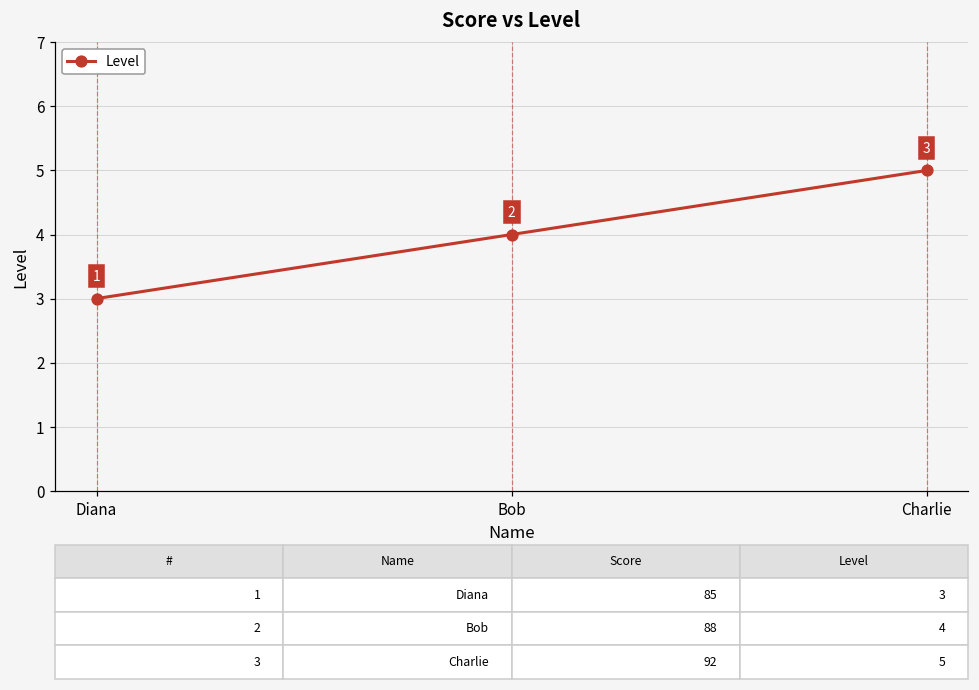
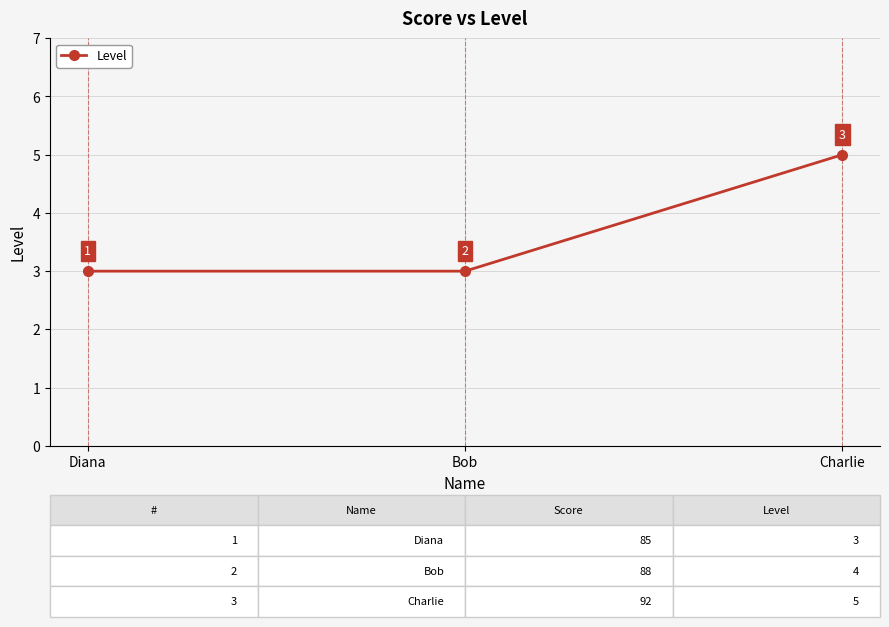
  {
-   "Bob": 4
+   "Bob": 3
  }
